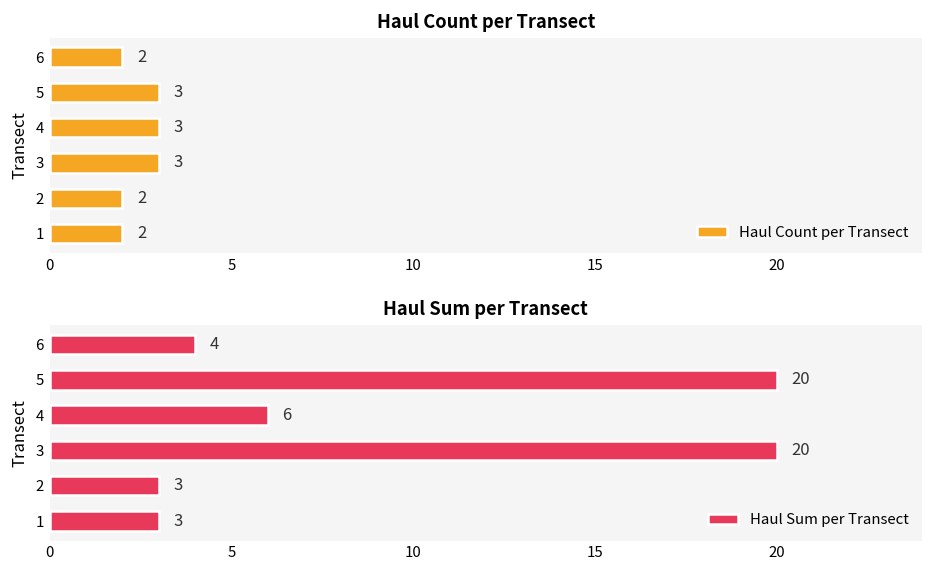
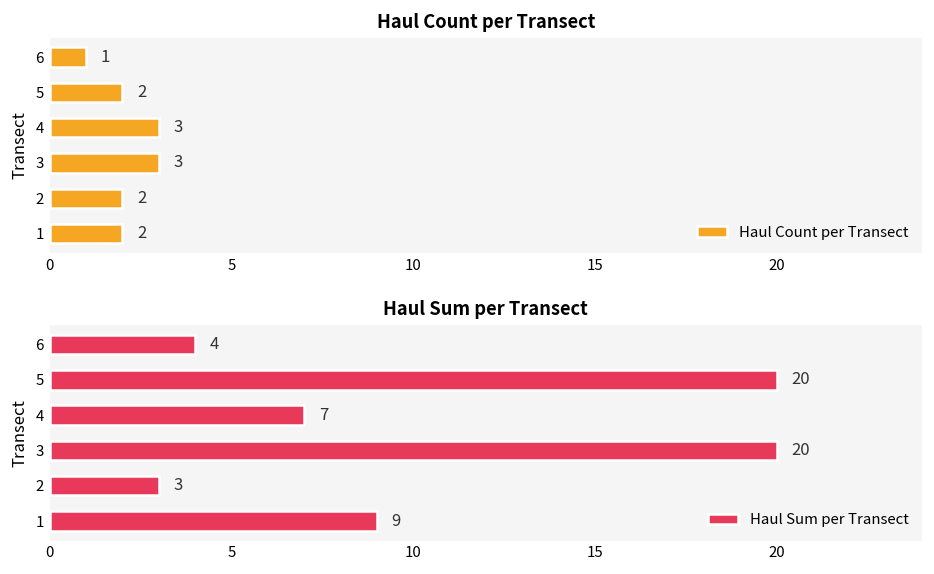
  {
    "Haul Count per Transect": {
-     "6": 2,
-     "5": 3,
+     "6": 1,
+     "5": 2,
      "4": 3,
      "3": 3,
      "2": 2,
      "1": 2
    },
    "Haul Sum per Transect": {
      "6": 4,
      "5": 20,
-     "4": 6,
+     "4": 7,
      "3": 20,
      "2": 3,
-     "1": 3
+     "1": 9
    }
  }
